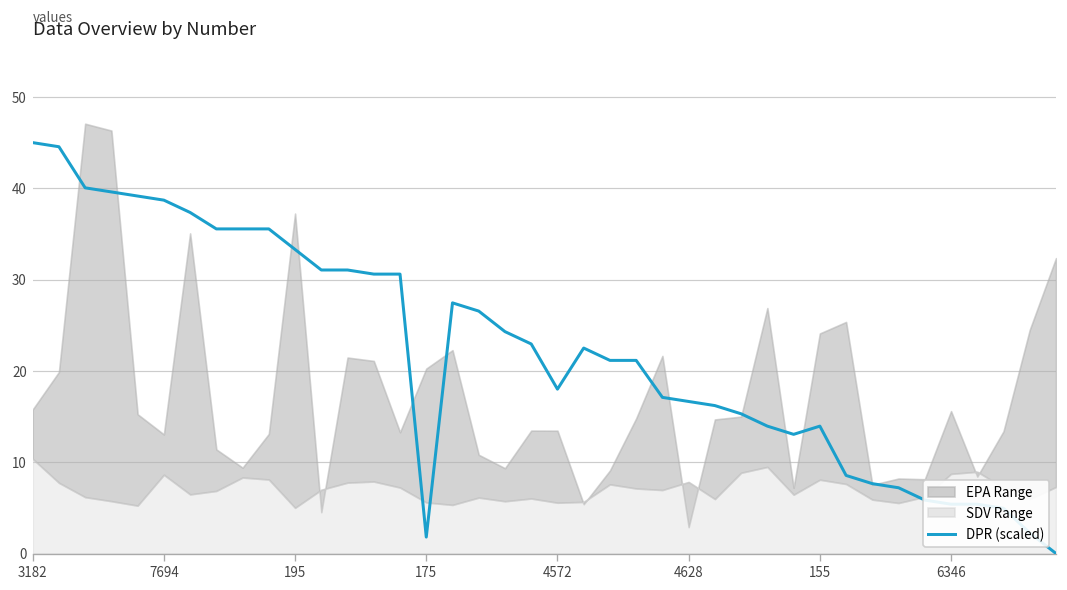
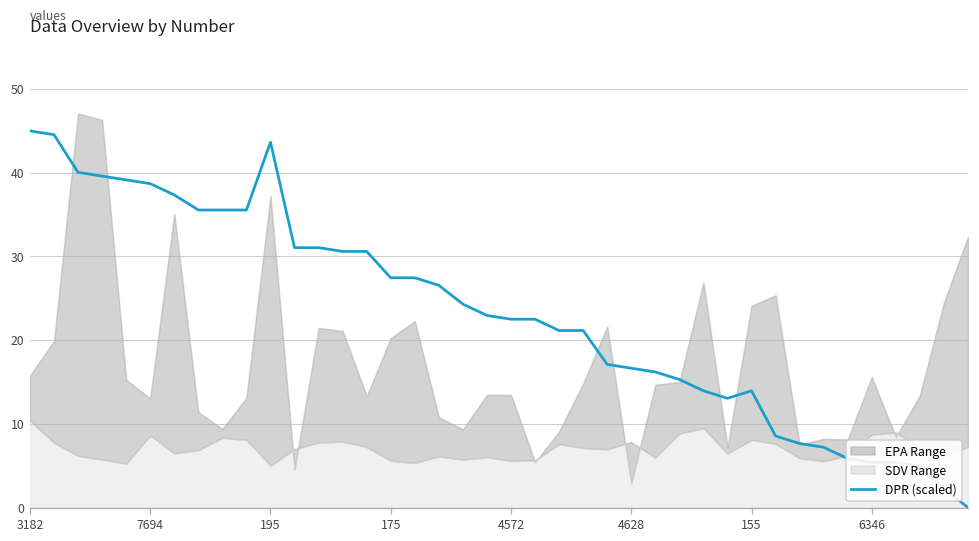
  {
    "DPR (scaled)": {
      "3182": 45,
      "7694": 39,
-     "195": 33,
-     "175": 2,
-     "4572": 18,
+     "195": 44,
+     "175": 27,
+     "4572": 23,
      "4628": 17,
      "155": 14
    }
  }
